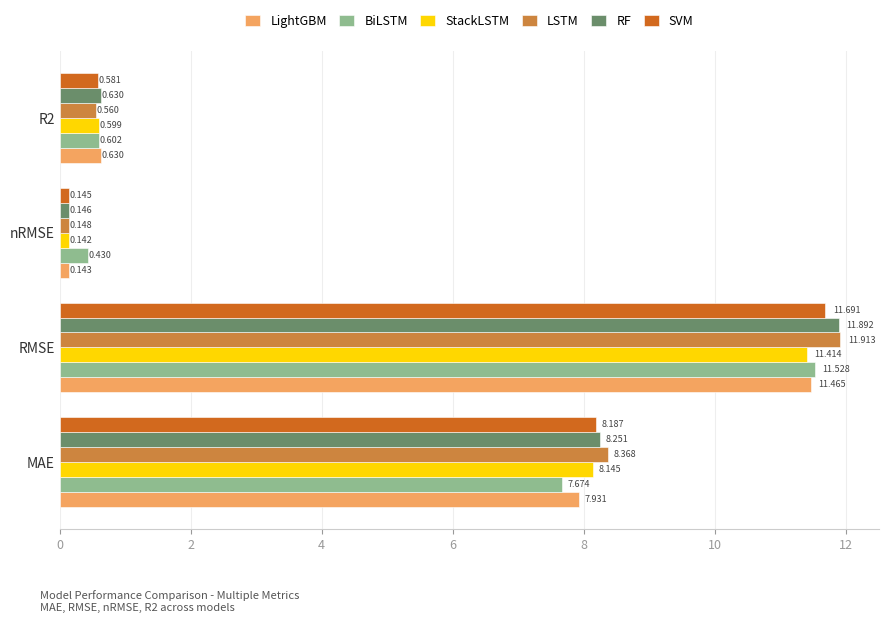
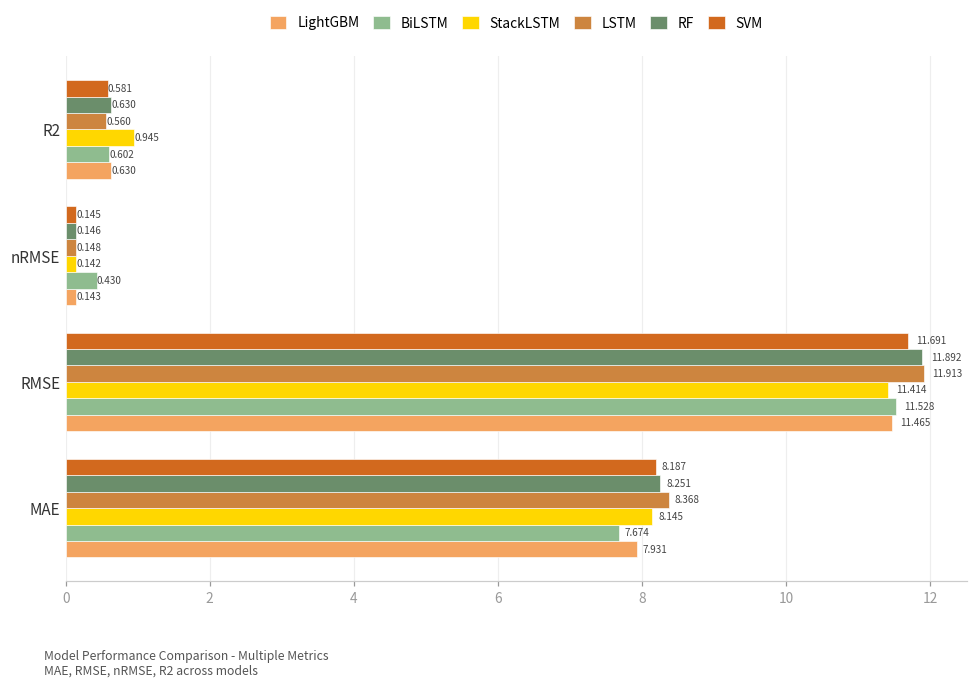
  {
    "BiLSTM": {
      "R2": 0.602,
      "nRMSE": 0.430,
      "RMSE": 11.528,
      "MAE": 7.674
    },
    "StackLSTM": {
-     "R2": 0.599,
+     "R2": 0.945,
      "nRMSE": 0.142,
      "RMSE": 11.414,
      "MAE": 8.145
    },
    "RF": {
      "R2": 0.630,
      "nRMSE": 0.146,
      "RMSE": 11.892,
      "MAE": 8.251
    }
  }
